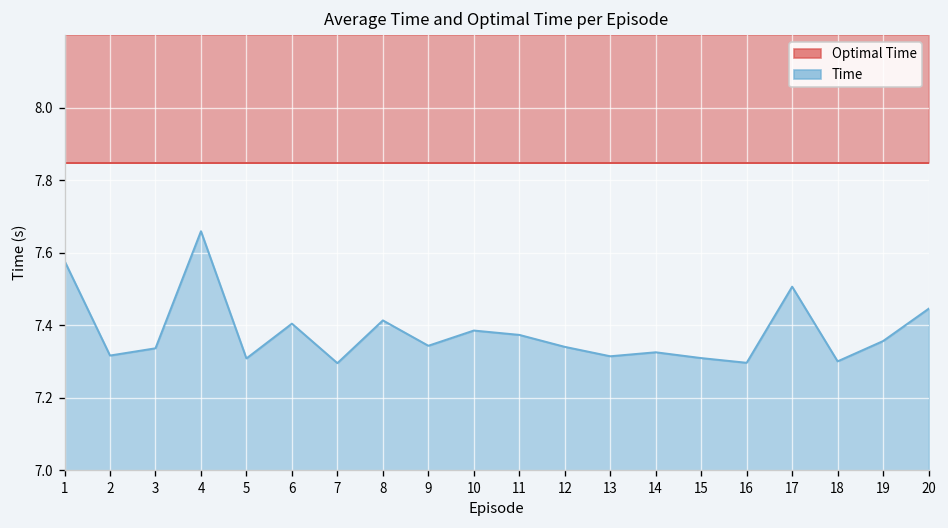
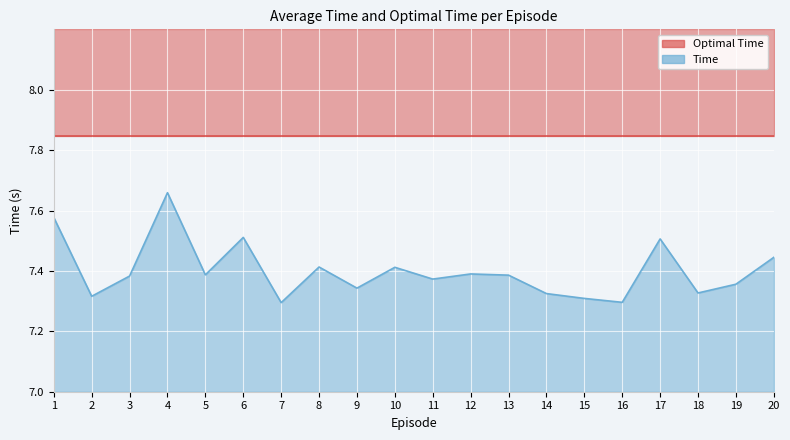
  {
    "Time": {
      "1": 7.58,
      "2": 7.32,
-     "3": 7.34,
+     "3": 7.38,
      "4": 7.66,
-     "5": 7.31,
-     "6": 7.40,
+     "5": 7.39,
+     "6": 7.51,
      "7": 7.30,
      "8": 7.41,
      "9": 7.34,
-     "10": 7.39,
+     "10": 7.41,
      "11": 7.37,
-     "12": 7.34,
-     "13": 7.31,
+     "12": 7.39,
+     "13": 7.39,
      "14": 7.33,
      "15": 7.31,
      "16": 7.30,
      "17": 7.51,
-     "18": 7.30,
+     "18": 7.33,
      "19": 7.36,
      "20": 7.45
    }
  }
